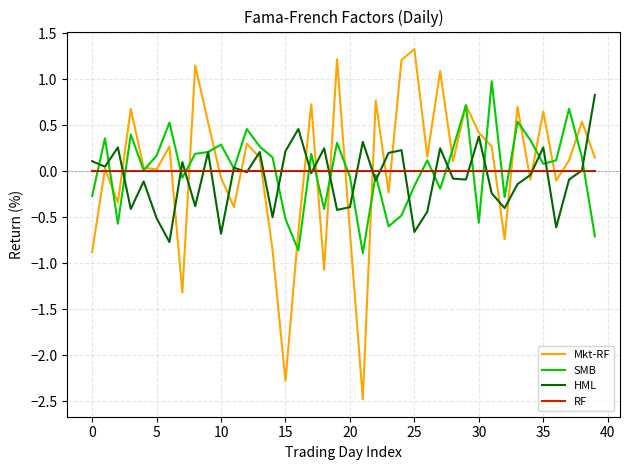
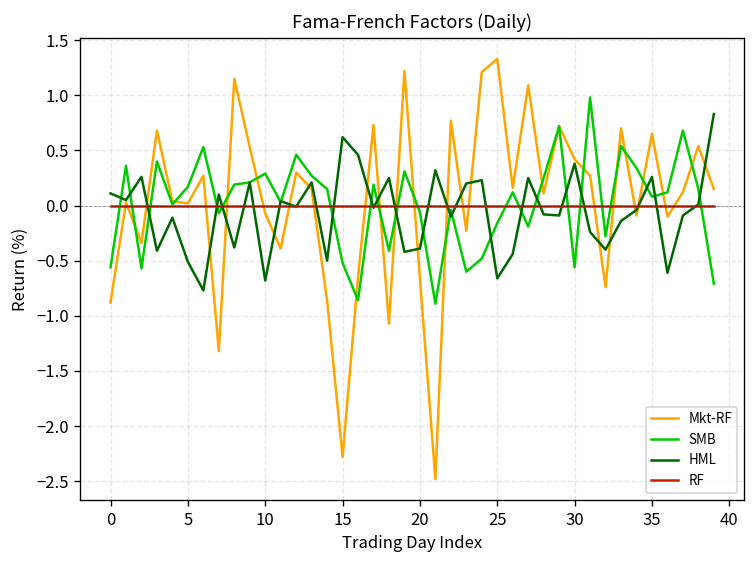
  {
    "Mkt-RF": {
      "0": -0.9,
      "10": -0.1,
      "15": -2.3,
      "20": -0.7,
      "25": 1.3,
      "30": 0.4,
      "35": 0.7
    },
    "SMB": {
-     "0": -0.3,
+     "0": -0.6,
      "5": 0.2,
      "10": 0.3,
      "15": -0.5,
      "20": -0.1,
      "25": -0.2,
      "30": -0.6,
      "35": 0.1
    },
    "HML": {
      "0": 0.1,
      "5": -0.5,
      "10": -0.7,
-     "15": 0.2,
+     "15": 0.6,
      "20": -0.4,
      "25": -0.7,
      "30": 0.4,
      "35": 0.3
    },
    "RF": {
      "0": 0.0,
      "10": 0.0,
      "15": 0.0,
      "20": 0.0,
      "25": 0.0,
      "30": 0.0,
      "35": 0.0
    }
  }
